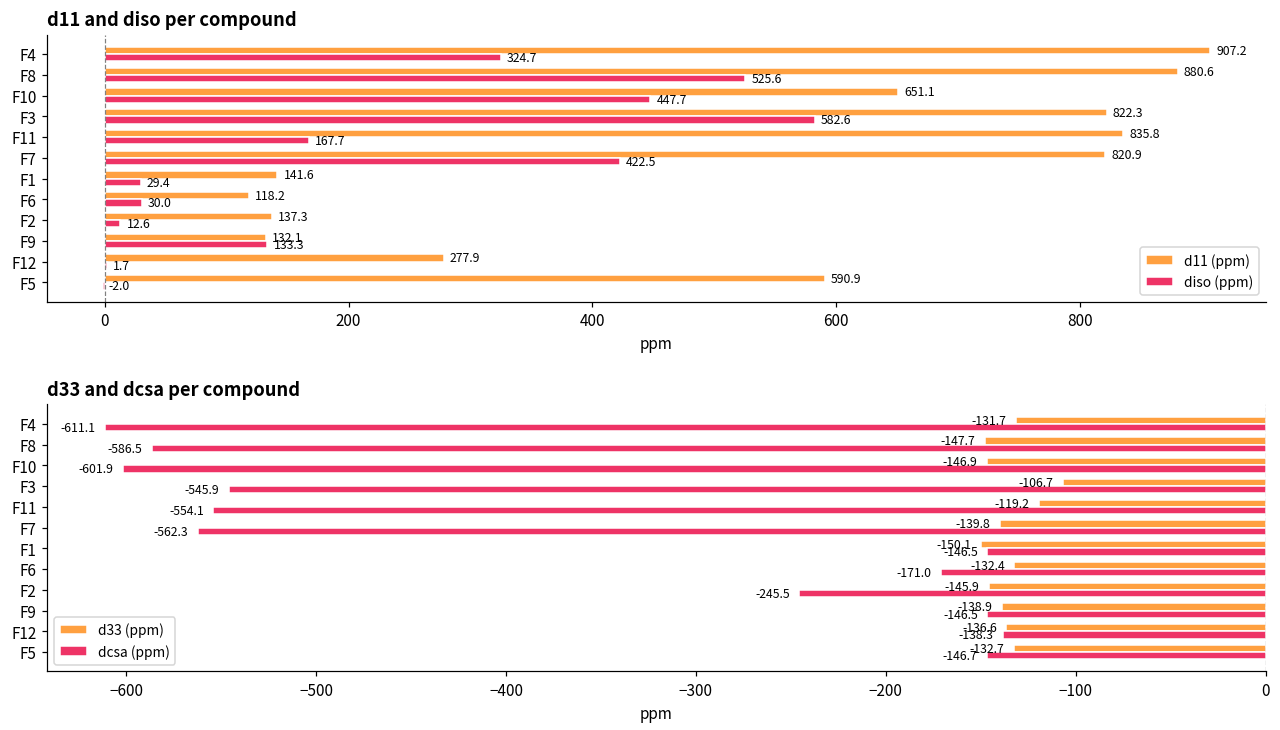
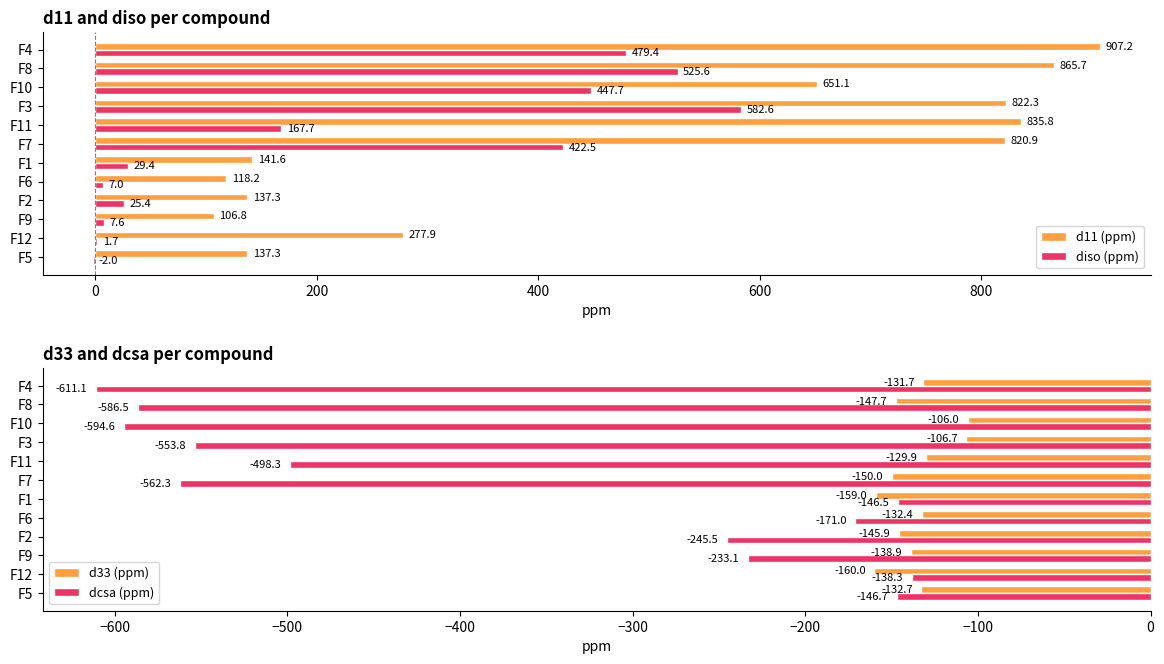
  {
    "d11 and diso per compound": {
      "d11 (ppm)": {
        "F4": 907.2,
-       "F8": 880.6,
+       "F8": 865.7,
        "F10": 651.1,
        "F3": 822.3,
        "F11": 835.8,
        "F7": 820.9,
        "F1": 141.6,
        "F6": 118.2,
        "F2": 137.3,
-       "F9": 132.1,
+       "F9": 106.8,
        "F12": 277.9,
-       "F5": 590.9
+       "F5": 137.3
      },
      "diso (ppm)": {
-       "F4": 324.7,
+       "F4": 479.4,
        "F8": 525.6,
        "F10": 447.7,
        "F3": 582.6,
        "F11": 167.7,
        "F7": 422.5,
        "F1": 29.4,
-       "F6": 30.0,
-       "F2": 12.6,
-       "F9": 133.3,
+       "F6": 7.0,
+       "F2": 25.4,
+       "F9": 7.6,
        "F12": 1.7,
        "F5": -2.0
      }
    },
    "d33 and dcsa per compound": {
      "d33 (ppm)": {
        "F4": -131.7,
        "F8": -147.7,
-       "F10": -146.9,
+       "F10": -106.0,
        "F3": -106.7,
-       "F11": -119.2,
-       "F7": -139.8,
-       "F1": -150.1,
+       "F11": -129.9,
+       "F7": -150.0,
+       "F1": -159.0,
        "F6": -132.4,
        "F2": -145.9,
-       "F12": -136.6,
+       "F12": -160.0,
        "F5": -132.7
      },
      "dcsa (ppm)": {
        "F4": -611.1,
        "F8": -586.5,
-       "F10": -601.9,
-       "F3": -545.9,
-       "F11": -554.1,
+       "F10": -594.6,
+       "F3": -553.8,
+       "F11": -498.3,
        "F7": -562.3,
        "F6": -171.0,
        "F2": -245.5,
-       "F9": -146.5,
+       "F9": -233.1,
        "F5": -146.7
      }
    }
  }
